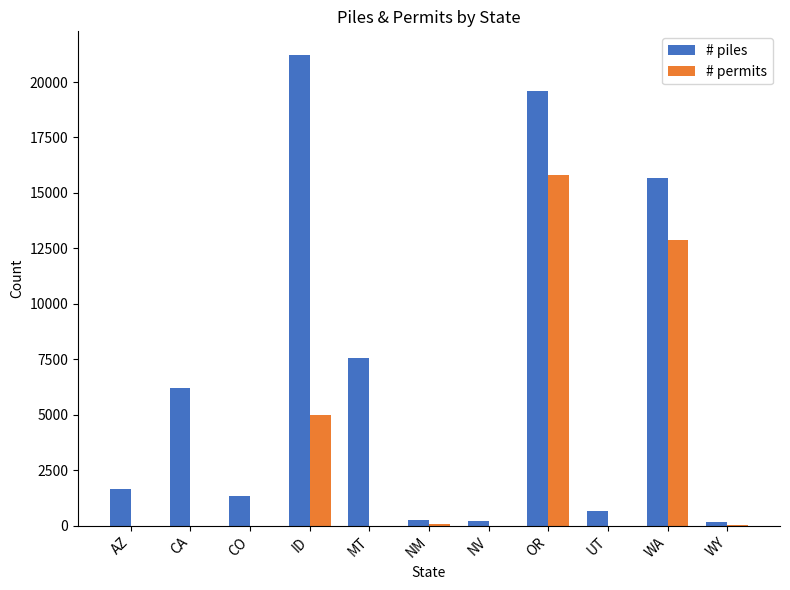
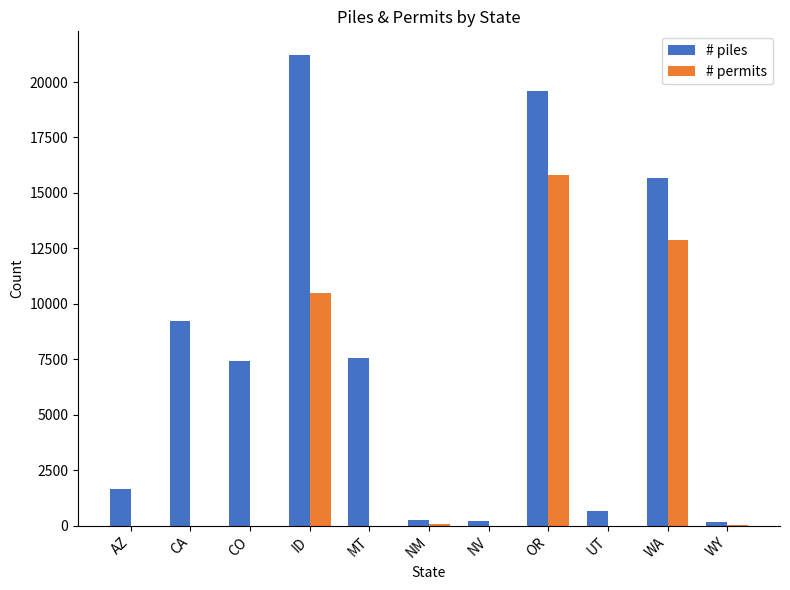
  {
    "# piles": {
      "AZ": 1700,
-     "CA": 6200,
-     "CO": 1300,
+     "CA": 9200,
+     "CO": 7400,
      "ID": 21200,
      "MT": 7600,
      "NM": 300,
      "NV": 200,
      "OR": 19600,
      "UT": 700,
      "WA": 15700,
      "WY": 200
    },
    "# permits": {
      "AZ": 0,
      "CA": 0,
-     "ID": 5000,
+     "ID": 10500,
      "MT": 0,
      "NV": 0,
      "OR": 15800,
      "UT": 0,
      "WA": 12900
    }
  }
